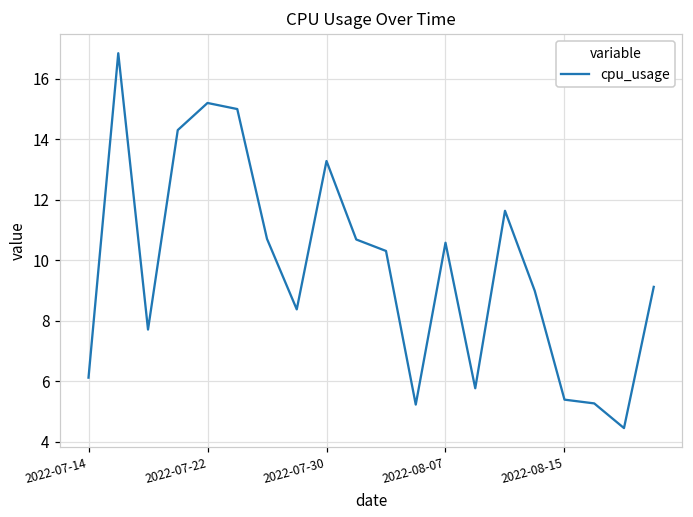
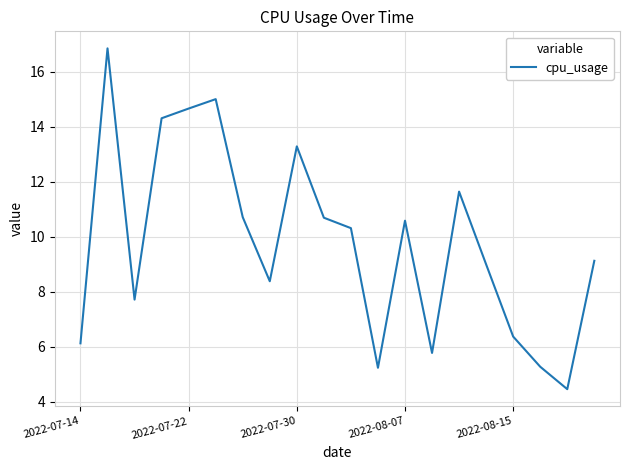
  {
    "2022-07-14": 6.1,
-   "2022-07-22": 15.2,
+   "2022-07-22": 14.7,
    "2022-07-30": 13.3,
    "2022-08-07": 10.6,
-   "2022-08-15": 5.4
+   "2022-08-15": 6.4
  }
